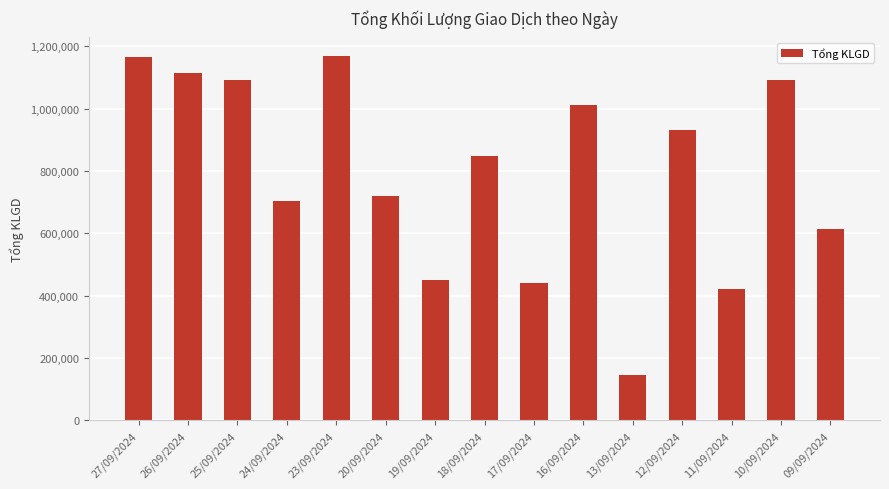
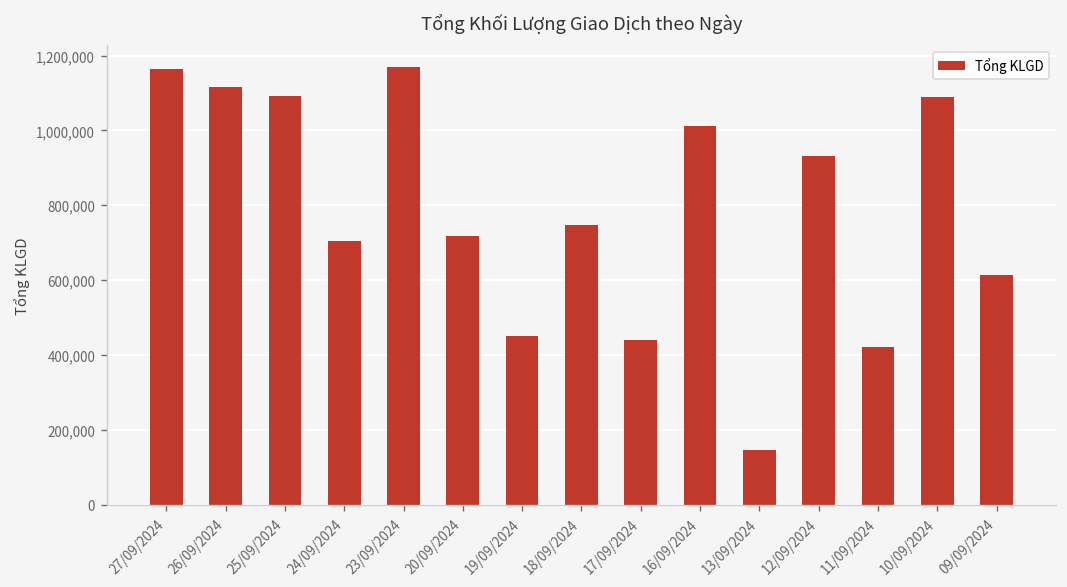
  {
    "27/09/2024": "1,170,000",
    "26/09/2024": "1,120,000",
    "25/09/2024": "1,090,000",
    "24/09/2024": "700,000",
    "23/09/2024": "1,170,000",
    "20/09/2024": "720,000",
    "19/09/2024": "450,000",
-   "18/09/2024": "850,000",
+   "18/09/2024": "750,000",
    "17/09/2024": "440,000",
    "16/09/2024": "1,010,000",
    "13/09/2024": "150,000",
    "12/09/2024": "930,000",
    "11/09/2024": "420,000",
    "10/09/2024": "1,090,000",
    "09/09/2024": "610,000"
  }
